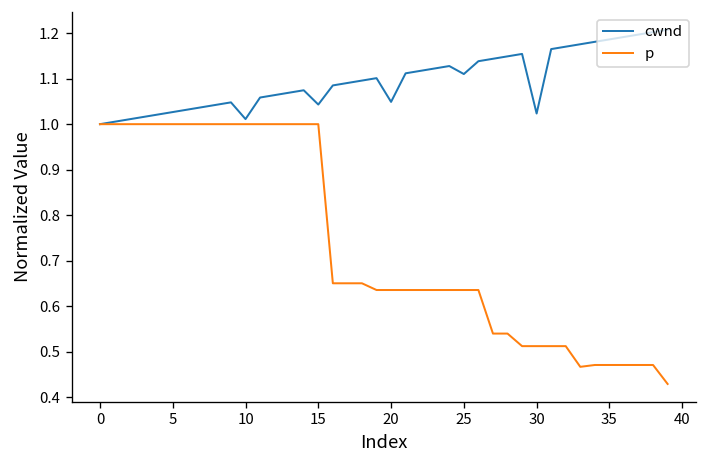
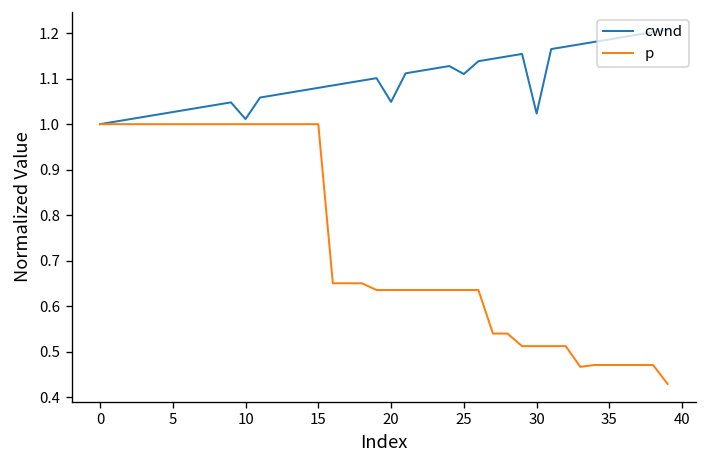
  {
    "cwnd": {
      "5": 1.03,
      "10": 1.01,
-     "15": 1.04,
+     "15": 1.08,
      "20": 1.05,
      "25": 1.11,
      "30": 1.02
    },
    "p": {
      "5": 1.00,
      "10": 1.00,
      "15": 1.00,
      "20": 0.64,
      "25": 0.64,
      "30": 0.51,
      "35": 0.47
    }
  }
